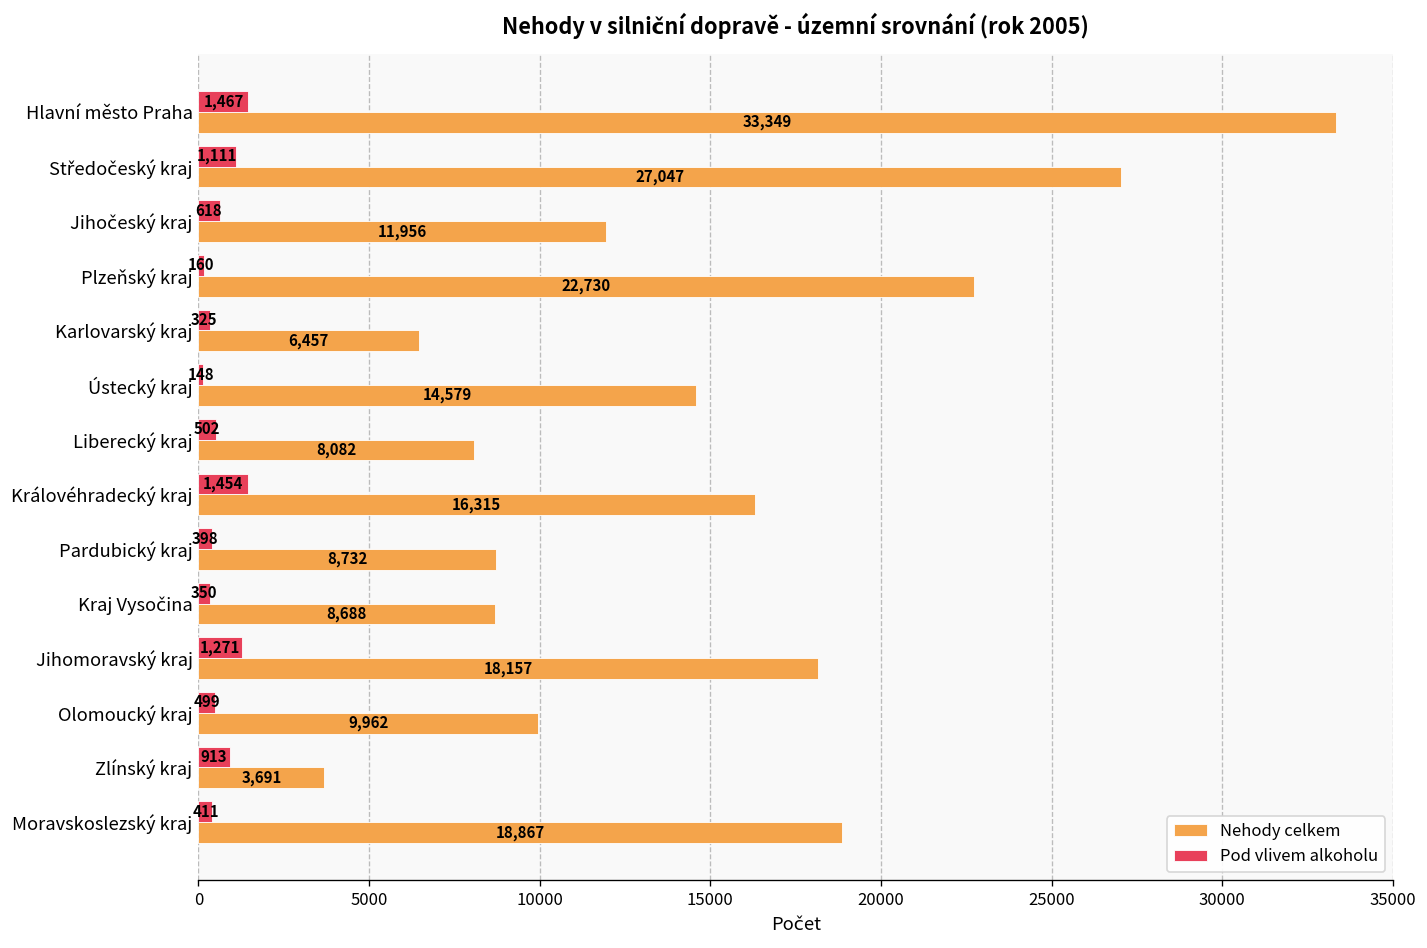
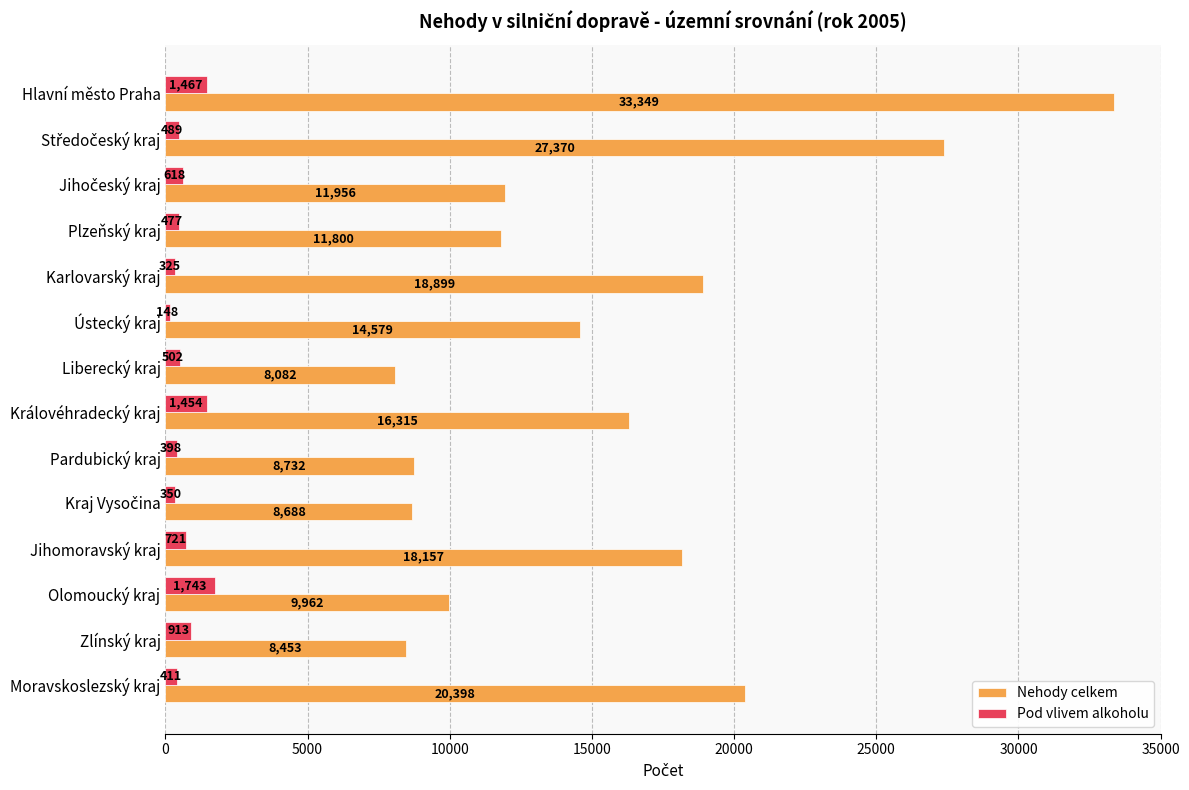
  {
    "Nehody celkem": {
      "Hlavní město Praha": "33,349",
-     "Středočeský kraj": "27,047",
+     "Středočeský kraj": "27,370",
      "Jihočeský kraj": "11,956",
-     "Plzeňský kraj": "22,730",
-     "Karlovarský kraj": "6,457",
+     "Plzeňský kraj": "11,800",
+     "Karlovarský kraj": "18,899",
      "Ústecký kraj": "14,579",
      "Liberecký kraj": "8,082",
      "Královéhradecký kraj": "16,315",
      "Pardubický kraj": "8,732",
      "Kraj Vysočina": "8,688",
      "Jihomoravský kraj": "18,157",
      "Olomoucký kraj": "9,962",
-     "Zlínský kraj": "3,691",
-     "Moravskoslezský kraj": "18,867"
+     "Zlínský kraj": "8,453",
+     "Moravskoslezský kraj": "20,398"
    },
    "Pod vlivem alkoholu": {
      "Hlavní město Praha": "1,467",
-     "Středočeský kraj": "1,111",
+     "Středočeský kraj": "489",
      "Jihočeský kraj": "618",
-     "Plzeňský kraj": "160",
+     "Plzeňský kraj": "477",
      "Karlovarský kraj": "325",
      "Ústecký kraj": "148",
      "Liberecký kraj": "502",
      "Královéhradecký kraj": "1,454",
      "Pardubický kraj": "398",
      "Kraj Vysočina": "350",
-     "Jihomoravský kraj": "1,271",
-     "Olomoucký kraj": "499",
+     "Jihomoravský kraj": "721",
+     "Olomoucký kraj": "1,743",
      "Zlínský kraj": "913",
      "Moravskoslezský kraj": "411"
    }
  }
